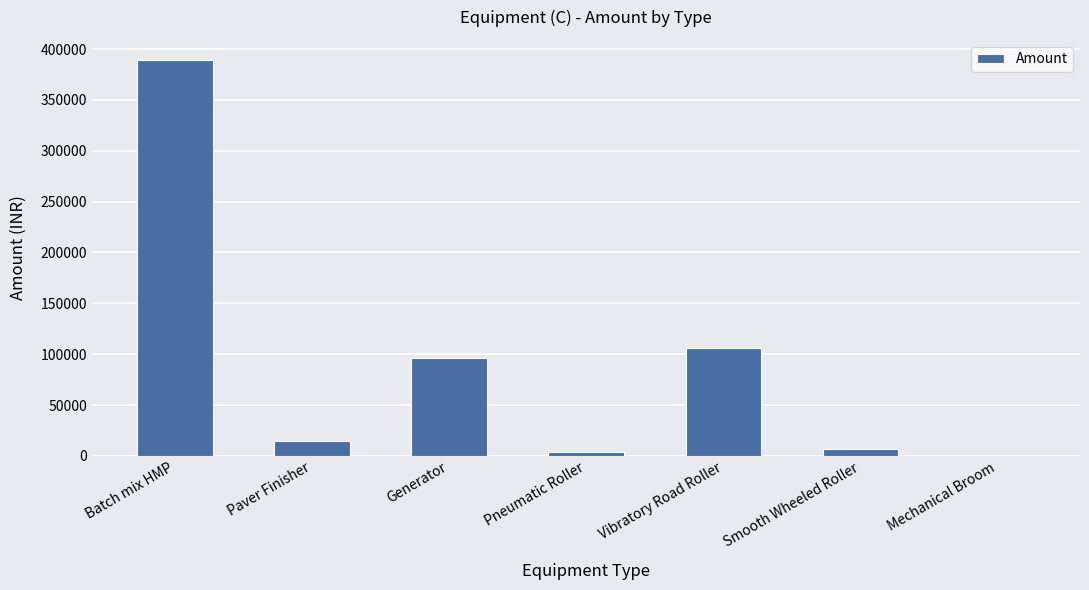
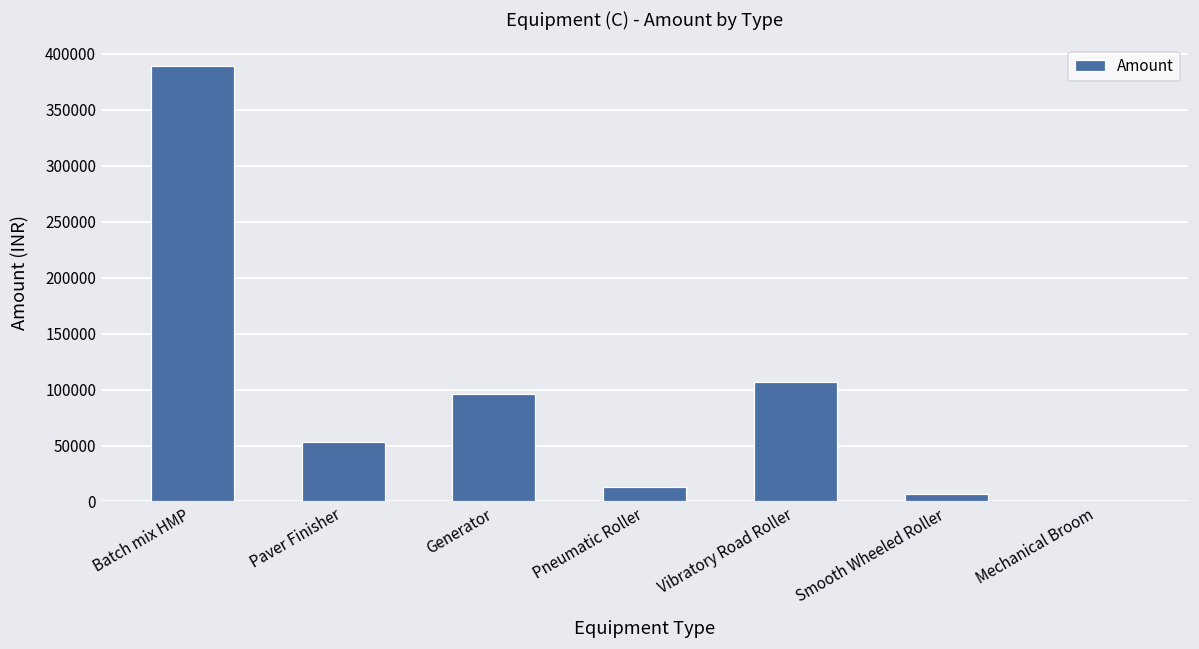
  {
    "Batch mix HMP": 390000,
-   "Paver Finisher": 14000,
+   "Paver Finisher": 53000,
    "Generator": 96000,
-   "Pneumatic Roller": 4000,
+   "Pneumatic Roller": 13000,
    "Vibratory Road Roller": 106000,
    "Smooth Wheeled Roller": 7000,
    "Mechanical Broom": 0
  }
